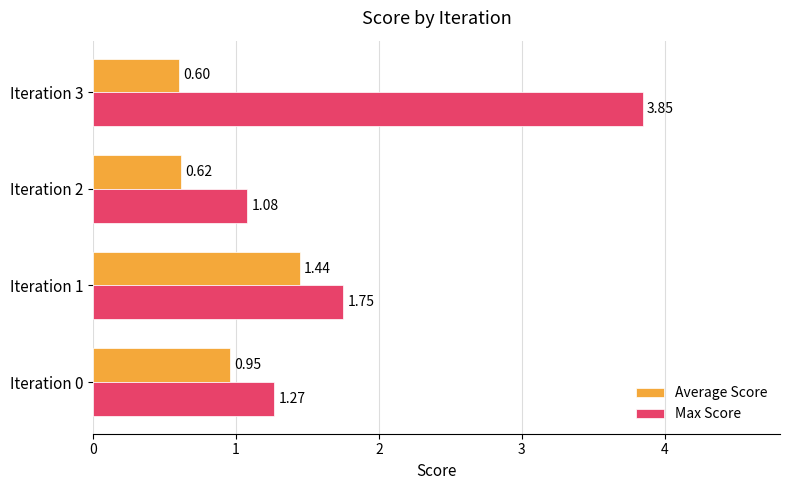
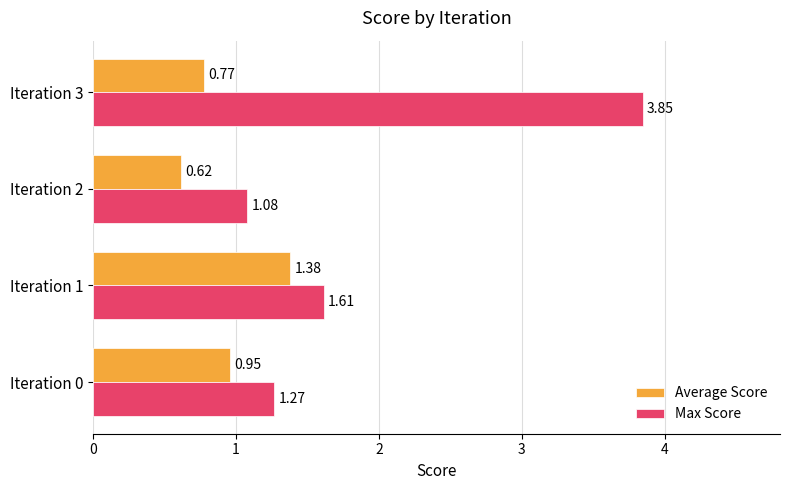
  {
    "Average Score": {
-     "Iteration 3": 0.60,
+     "Iteration 3": 0.77,
      "Iteration 2": 0.62,
-     "Iteration 1": 1.44,
+     "Iteration 1": 1.38,
      "Iteration 0": 0.95
    },
    "Max Score": {
      "Iteration 3": 3.85,
      "Iteration 2": 1.08,
-     "Iteration 1": 1.75,
+     "Iteration 1": 1.61,
      "Iteration 0": 1.27
    }
  }
